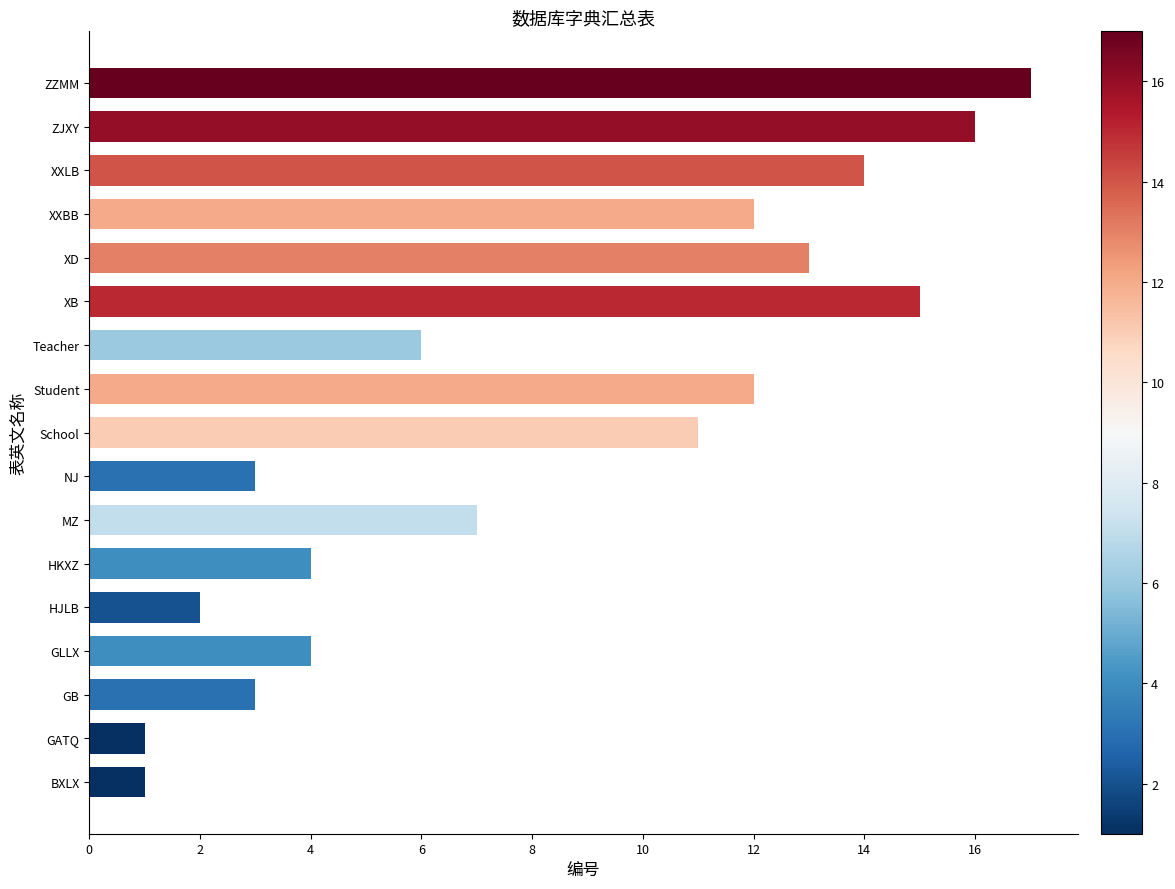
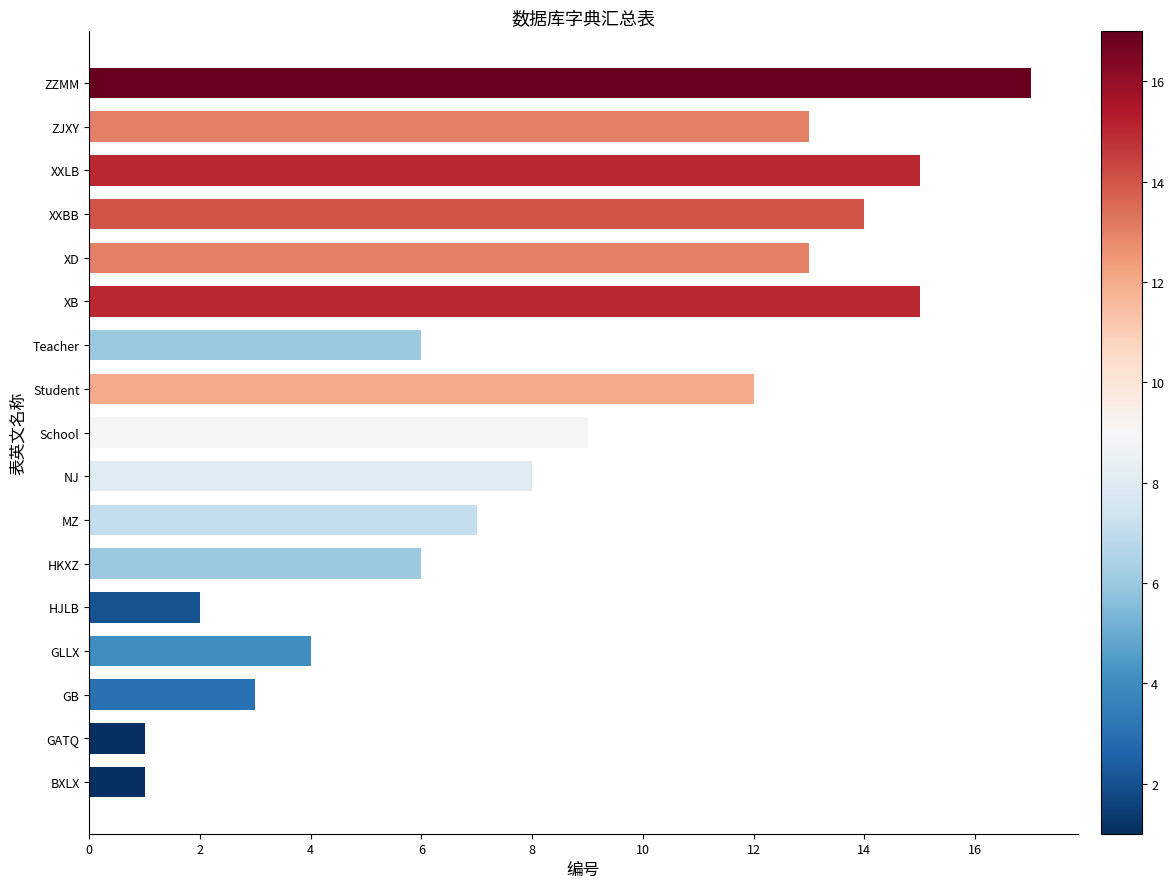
  {
    "ZZMM": 17,
-   "ZJXY": 16,
-   "XXLB": 14,
-   "XXBB": 12,
+   "ZJXY": 13,
+   "XXLB": 15,
+   "XXBB": 14,
    "XD": 13,
    "XB": 15,
    "Teacher": 6,
    "Student": 12,
-   "School": 11,
-   "NJ": 3,
+   "School": 9,
+   "NJ": 8,
    "MZ": 7,
-   "HKXZ": 4,
+   "HKXZ": 6,
    "HJLB": 2,
    "GLLX": 4,
    "GB": 3,
    "GATQ": 1,
    "BXLX": 1
  }
